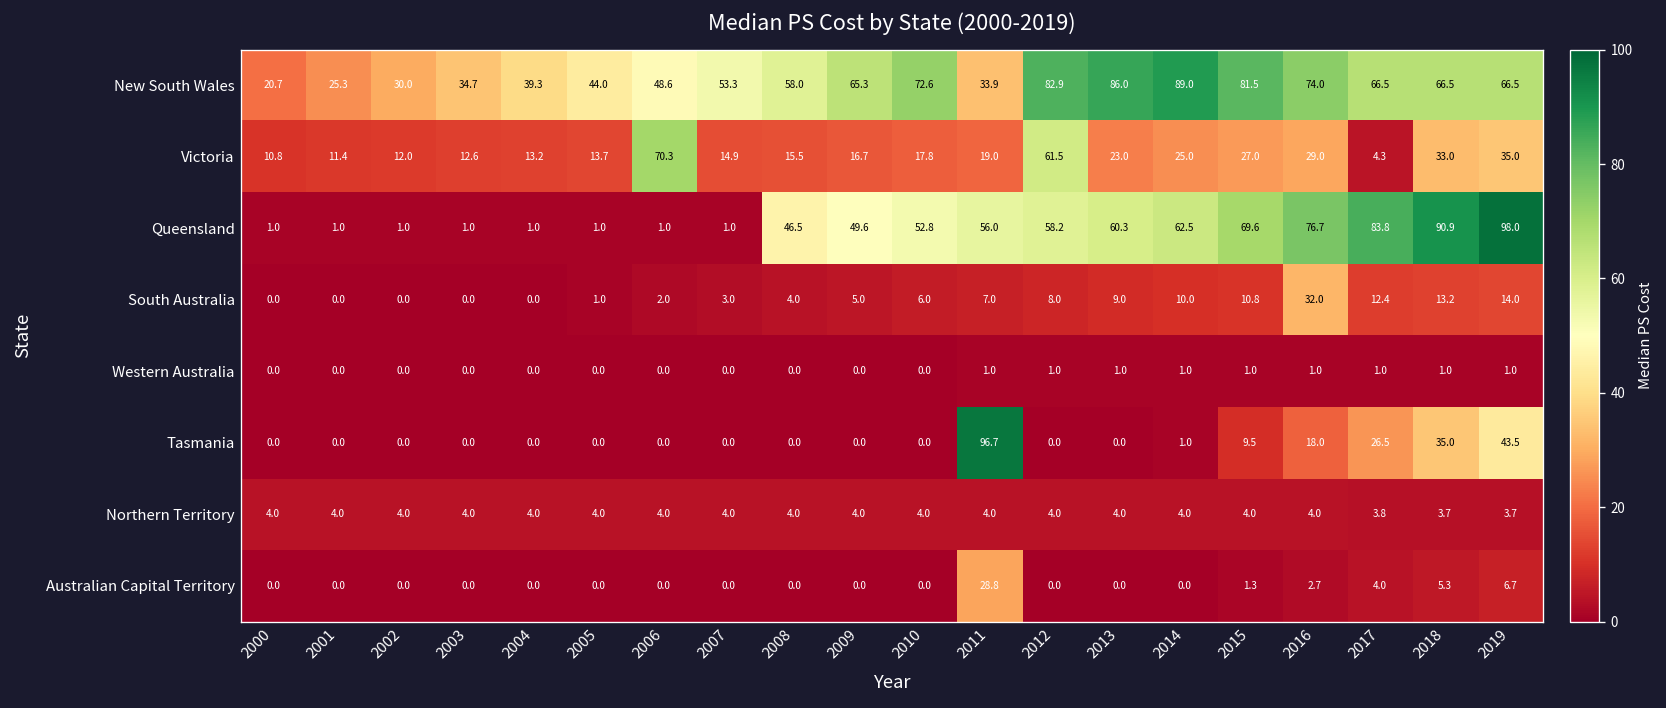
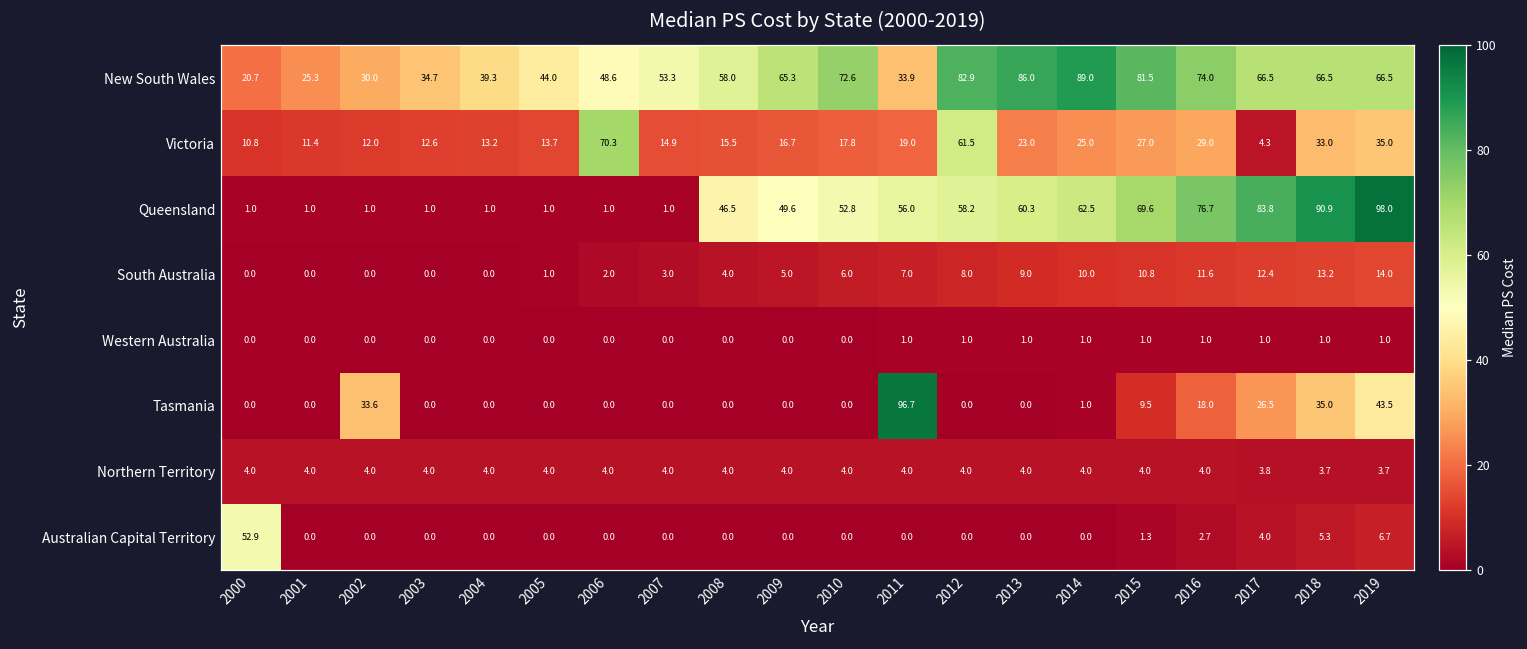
  {
    "New South Wales": {
      "2000": 20.7,
      "2001": 25.3,
      "2002": 30.0,
      "2003": 34.7,
      "2004": 39.3,
      "2005": 44.0,
      "2006": 48.6,
      "2007": 53.3,
      "2008": 58.0,
      "2009": 65.3,
      "2010": 72.6,
      "2011": 33.9,
      "2012": 82.9,
      "2013": 86.0,
      "2014": 89.0,
      "2015": 81.5,
      "2016": 74.0,
      "2017": 66.5,
      "2018": 66.5,
      "2019": 66.5
    },
    "Victoria": {
      "2000": 10.8,
      "2001": 11.4,
      "2002": 12.0,
      "2003": 12.6,
      "2004": 13.2,
      "2005": 13.7,
      "2006": 70.3,
      "2007": 14.9,
      "2008": 15.5,
      "2009": 16.7,
      "2010": 17.8,
      "2011": 19.0,
      "2012": 61.5,
      "2013": 23.0,
      "2014": 25.0,
      "2015": 27.0,
      "2016": 29.0,
      "2017": 4.3,
      "2018": 33.0,
      "2019": 35.0
    },
    "Queensland": {
      "2000": 1.0,
      "2001": 1.0,
      "2002": 1.0,
      "2003": 1.0,
      "2004": 1.0,
      "2005": 1.0,
      "2006": 1.0,
      "2007": 1.0,
      "2008": 46.5,
      "2009": 49.6,
      "2010": 52.8,
      "2011": 56.0,
      "2012": 58.2,
      "2013": 60.3,
      "2014": 62.5,
      "2015": 69.6,
      "2016": 76.7,
      "2017": 83.8,
      "2018": 90.9,
      "2019": 98.0
    },
    "South Australia": {
      "2000": 0.0,
      "2001": 0.0,
      "2002": 0.0,
      "2003": 0.0,
      "2004": 0.0,
      "2005": 1.0,
      "2006": 2.0,
      "2007": 3.0,
      "2008": 4.0,
      "2009": 5.0,
      "2010": 6.0,
      "2011": 7.0,
      "2012": 8.0,
      "2013": 9.0,
      "2014": 10.0,
      "2015": 10.8,
-     "2016": 32.0,
+     "2016": 11.6,
      "2017": 12.4,
      "2018": 13.2,
      "2019": 14.0
    },
    "Western Australia": {
      "2000": 0.0,
      "2001": 0.0,
      "2002": 0.0,
      "2003": 0.0,
      "2004": 0.0,
      "2005": 0.0,
      "2006": 0.0,
      "2007": 0.0,
      "2008": 0.0,
      "2009": 0.0,
      "2010": 0.0,
      "2011": 1.0,
      "2012": 1.0,
      "2013": 1.0,
      "2014": 1.0,
      "2015": 1.0,
      "2016": 1.0,
      "2017": 1.0,
      "2018": 1.0,
      "2019": 1.0
    },
    "Tasmania": {
      "2000": 0.0,
      "2001": 0.0,
-     "2002": 0.0,
+     "2002": 33.6,
      "2003": 0.0,
      "2004": 0.0,
      "2005": 0.0,
      "2006": 0.0,
      "2007": 0.0,
      "2008": 0.0,
      "2009": 0.0,
      "2010": 0.0,
      "2011": 96.7,
      "2012": 0.0,
      "2013": 0.0,
      "2014": 1.0,
      "2015": 9.5,
      "2016": 18.0,
      "2017": 26.5,
      "2018": 35.0,
      "2019": 43.5
    },
    "Northern Territory": {
      "2000": 4.0,
      "2001": 4.0,
      "2002": 4.0,
      "2003": 4.0,
      "2004": 4.0,
      "2005": 4.0,
      "2006": 4.0,
      "2007": 4.0,
      "2008": 4.0,
      "2009": 4.0,
      "2010": 4.0,
      "2011": 4.0,
      "2012": 4.0,
      "2013": 4.0,
      "2014": 4.0,
      "2015": 4.0,
      "2016": 4.0,
      "2017": 3.8,
      "2018": 3.7,
      "2019": 3.7
    },
    "Australian Capital Territory": {
-     "2000": 0.0,
+     "2000": 52.9,
      "2001": 0.0,
      "2002": 0.0,
      "2003": 0.0,
      "2004": 0.0,
      "2005": 0.0,
      "2006": 0.0,
      "2007": 0.0,
      "2008": 0.0,
      "2009": 0.0,
      "2010": 0.0,
-     "2011": 28.8,
+     "2011": 0.0,
      "2012": 0.0,
      "2013": 0.0,
      "2014": 0.0,
      "2015": 1.3,
      "2016": 2.7,
      "2017": 4.0,
      "2018": 5.3,
      "2019": 6.7
    }
  }
